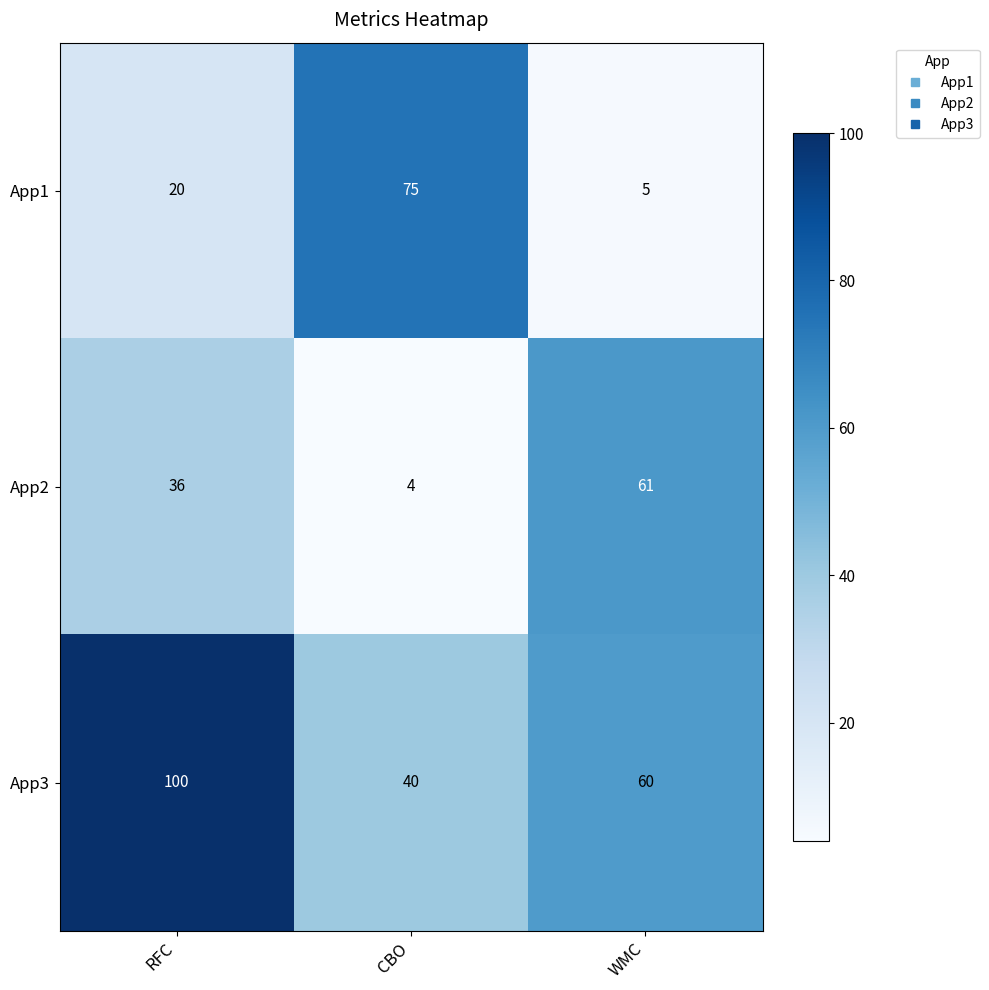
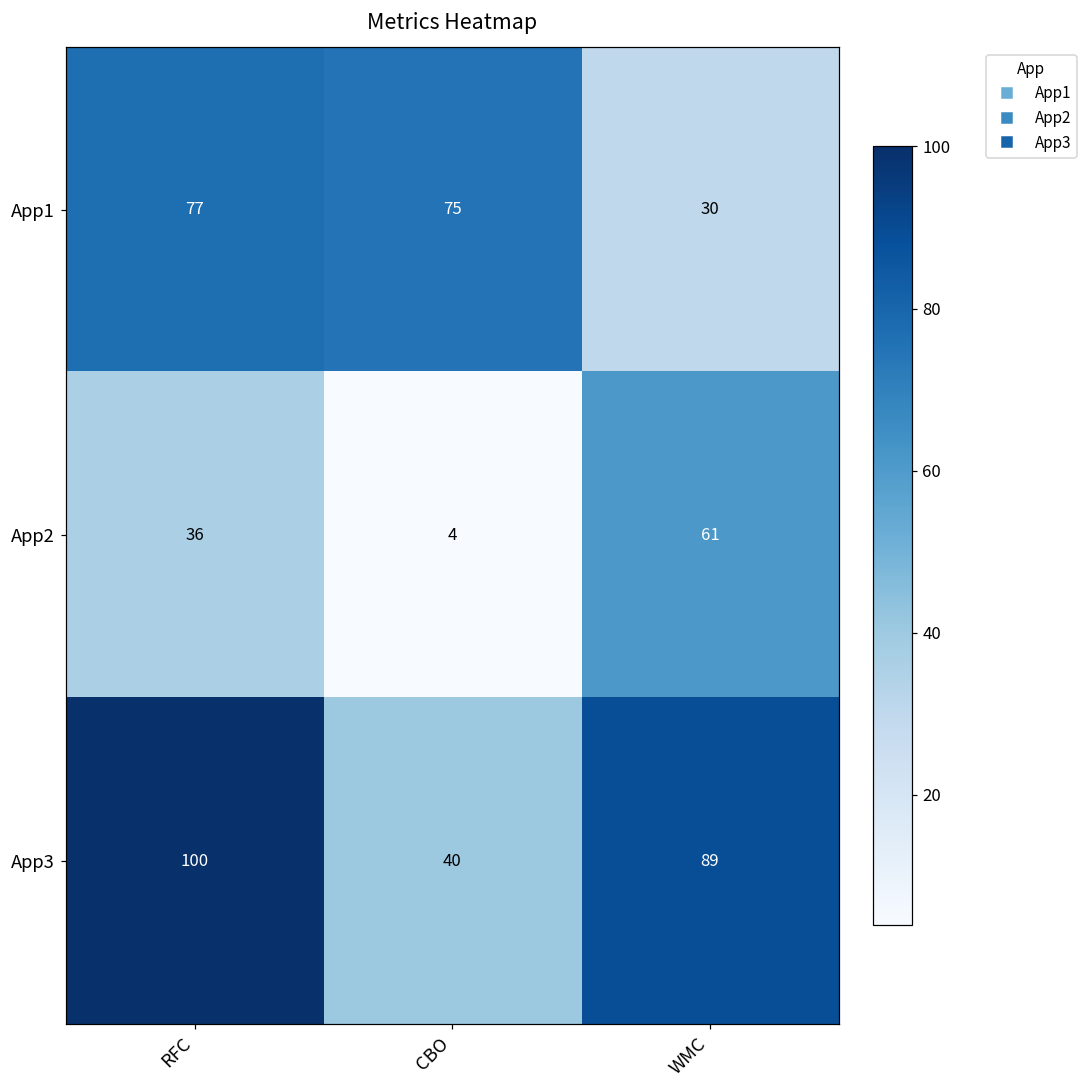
  {
    "App1": {
-     "RFC": 20,
+     "RFC": 77,
      "CBO": 75,
-     "WMC": 5
+     "WMC": 30
    },
    "App2": {
      "RFC": 36,
      "CBO": 4,
      "WMC": 61
    },
    "App3": {
      "RFC": 100,
      "CBO": 40,
-     "WMC": 60
+     "WMC": 89
    }
  }
